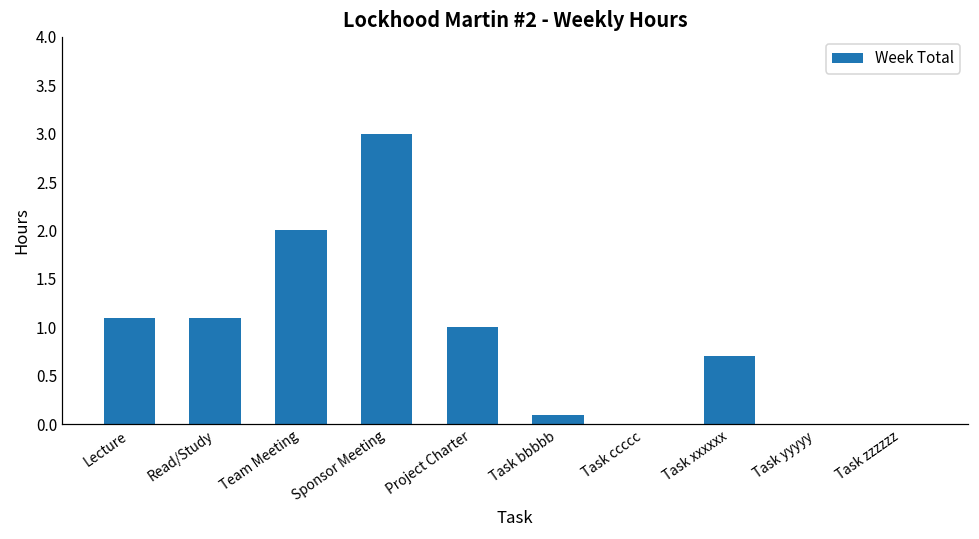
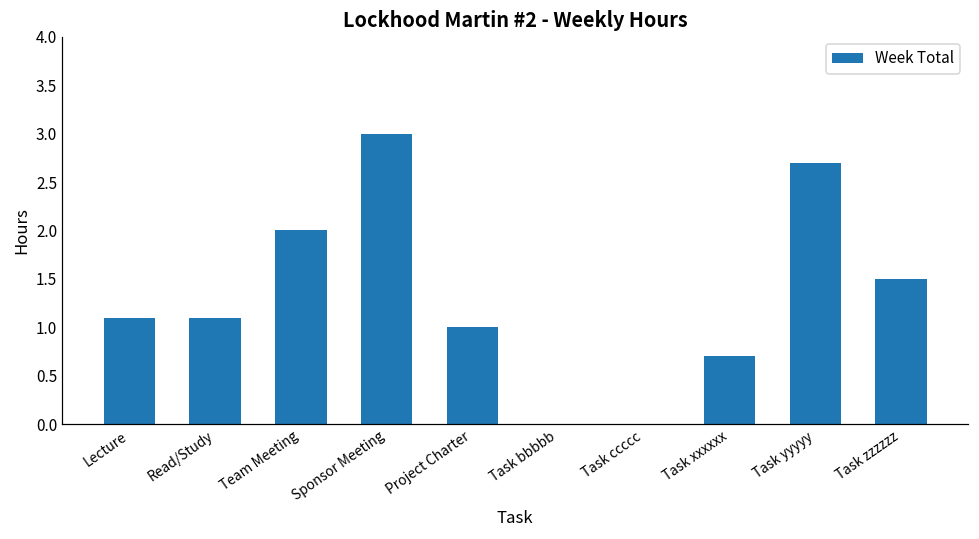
  {
    "Lecture": 1.1,
    "Read/Study": 1.1,
    "Team Meeting": 2.0,
    "Sponsor Meeting": 3.0,
    "Project Charter": 1.0,
-   "Task bbbbb": 0.1,
+   "Task bbbbb": 0.0,
    "Task ccccc": 0.0,
    "Task xxxxxx": 0.7,
-   "Task yyyyy": 0.0,
-   "Task zzzzzz": 0.0
+   "Task yyyyy": 2.7,
+   "Task zzzzzz": 1.5
  }
